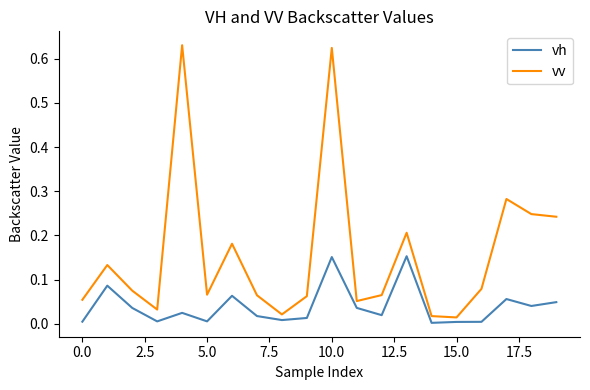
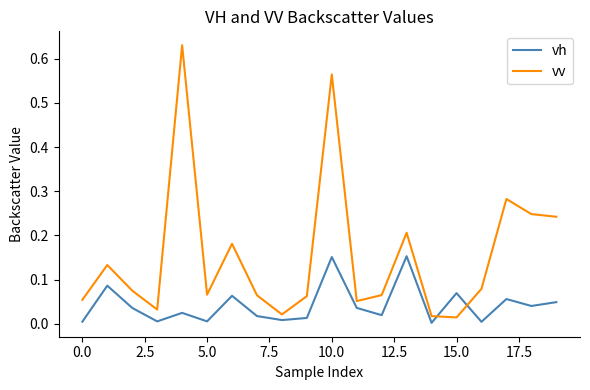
  {
    "vh": {
      "0.0": 0.01,
      "5.0": 0.01,
      "10.0": 0.15,
-     "15.0": 0.00
+     "15.0": 0.07
    },
    "vv": {
      "0.0": 0.05,
      "5.0": 0.07,
-     "10.0": 0.62,
+     "10.0": 0.56,
      "15.0": 0.01
    }
  }
